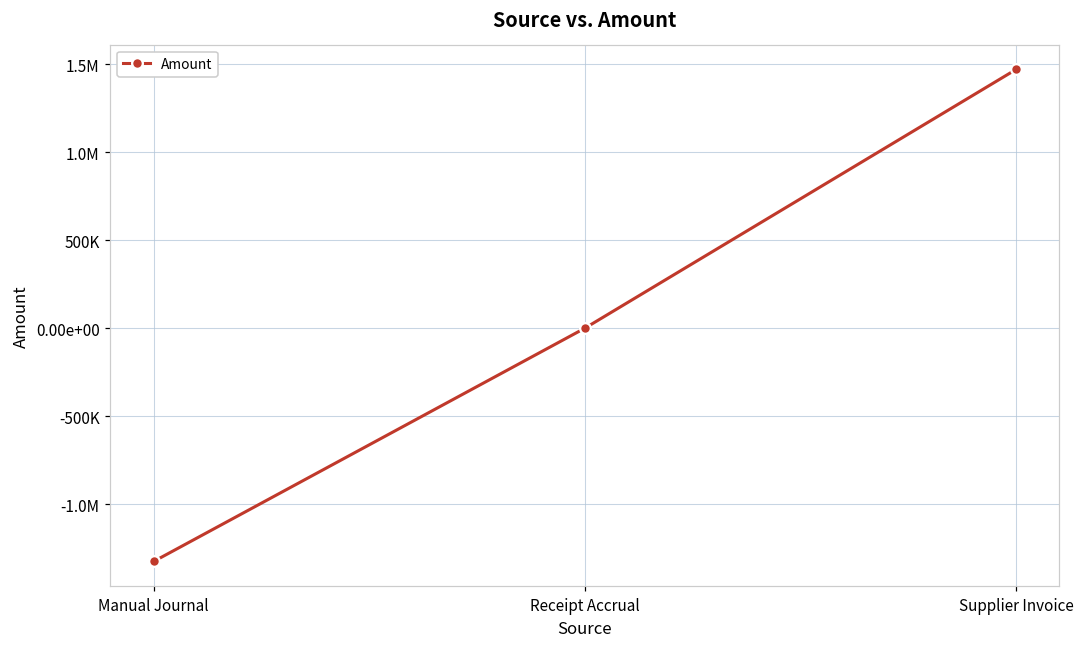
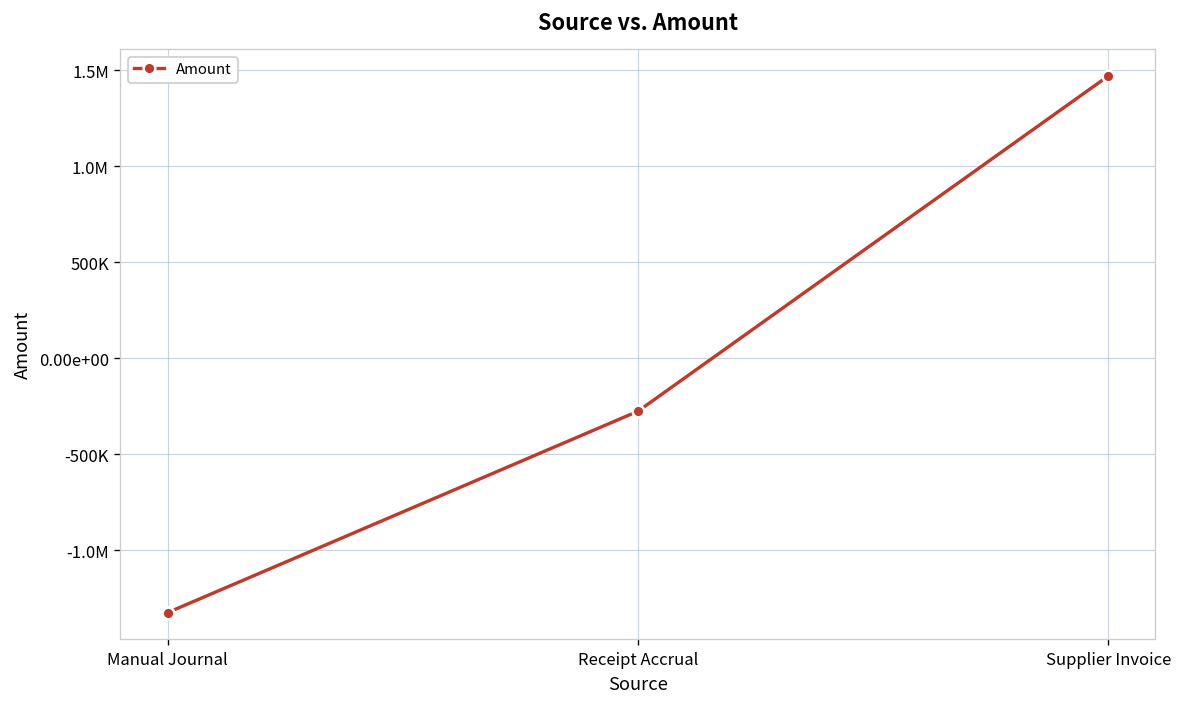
  {
    "Manual Journal": -1320000,
-   "Receipt Accrual": 0,
+   "Receipt Accrual": -280000,
    "Supplier Invoice": 1470000
  }
